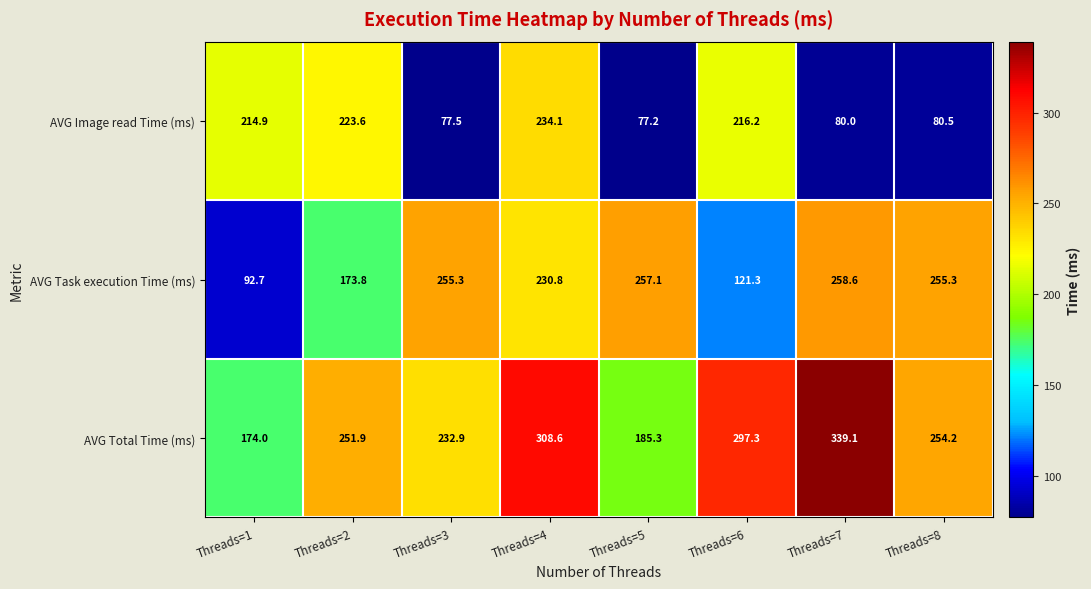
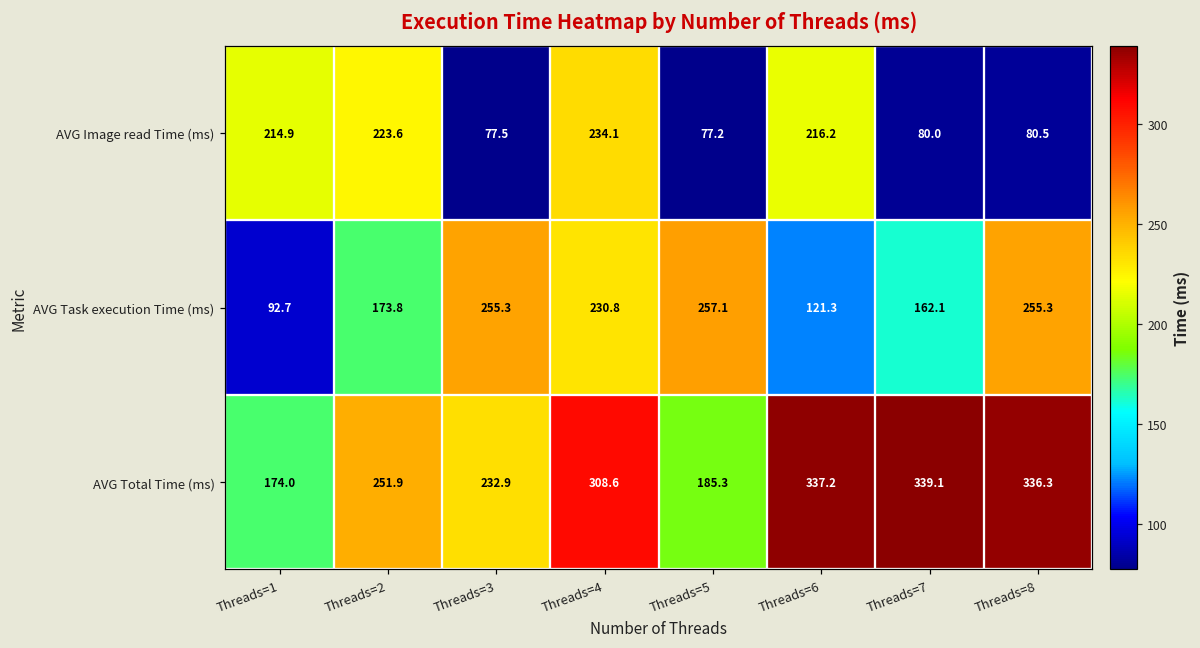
  {
    "AVG Image read Time (ms)": {
      "Threads=1": 214.9,
      "Threads=2": 223.6,
      "Threads=3": 77.5,
      "Threads=4": 234.1,
      "Threads=5": 77.2,
      "Threads=6": 216.2,
      "Threads=7": 80.0,
      "Threads=8": 80.5
    },
    "AVG Task execution Time (ms)": {
      "Threads=1": 92.7,
      "Threads=2": 173.8,
      "Threads=3": 255.3,
      "Threads=4": 230.8,
      "Threads=5": 257.1,
      "Threads=6": 121.3,
-     "Threads=7": 258.6,
+     "Threads=7": 162.1,
      "Threads=8": 255.3
    },
    "AVG Total Time (ms)": {
      "Threads=1": 174.0,
      "Threads=2": 251.9,
      "Threads=3": 232.9,
      "Threads=4": 308.6,
      "Threads=5": 185.3,
-     "Threads=6": 297.3,
+     "Threads=6": 337.2,
      "Threads=7": 339.1,
-     "Threads=8": 254.2
+     "Threads=8": 336.3
    }
  }
